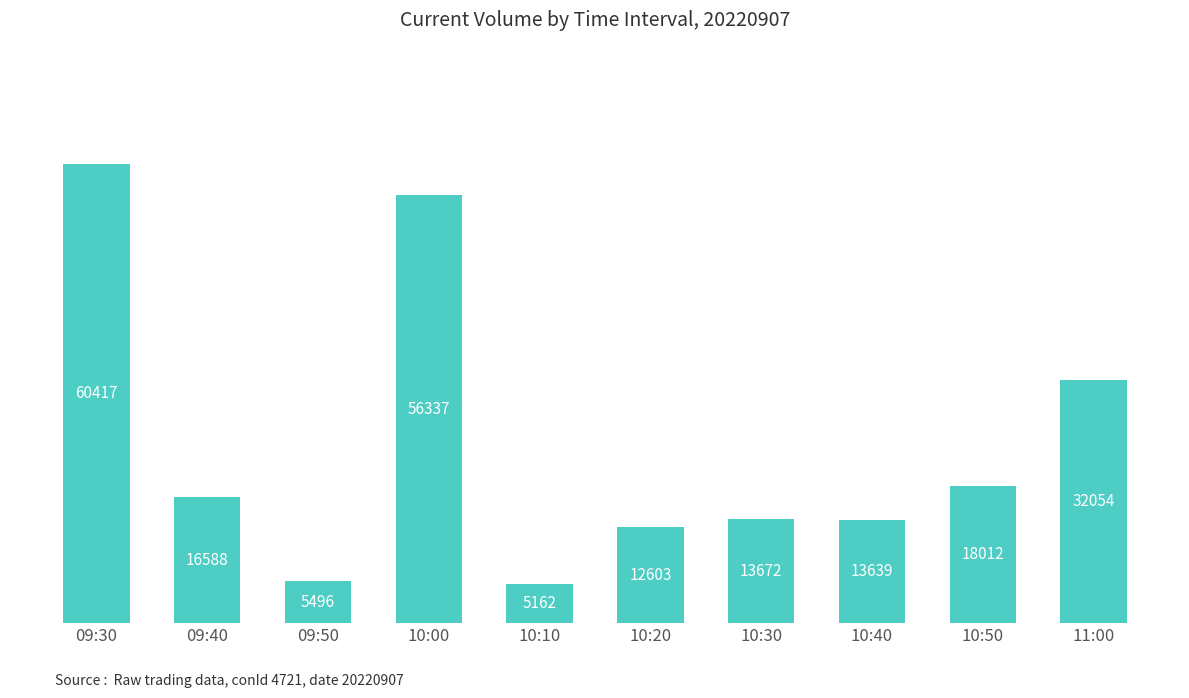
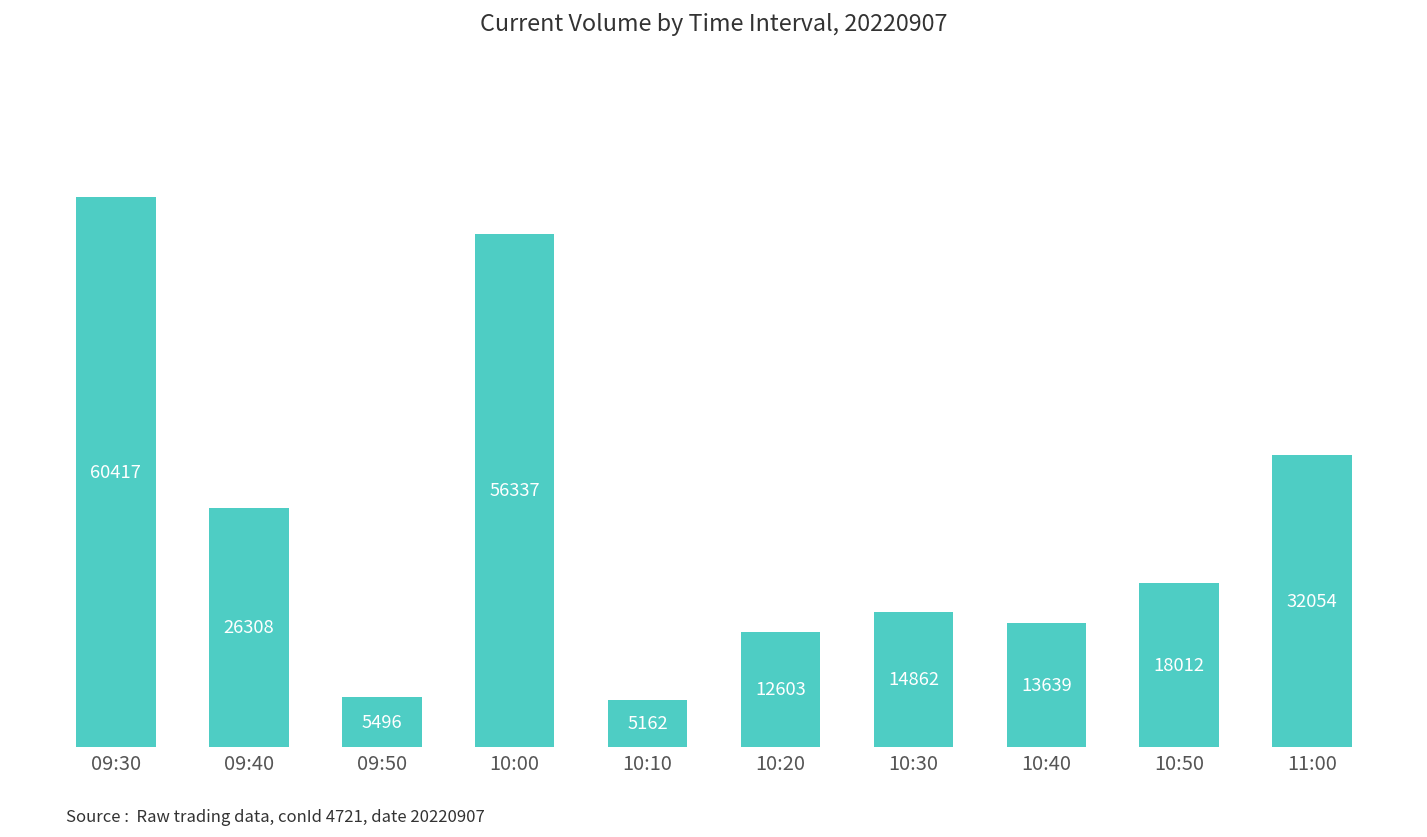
  {
    "09:30": 60417,
-   "09:40": 16588,
+   "09:40": 26308,
    "09:50": 5496,
    "10:00": 56337,
    "10:10": 5162,
    "10:20": 12603,
-   "10:30": 13672,
+   "10:30": 14862,
    "10:40": 13639,
    "10:50": 18012,
    "11:00": 32054
  }
